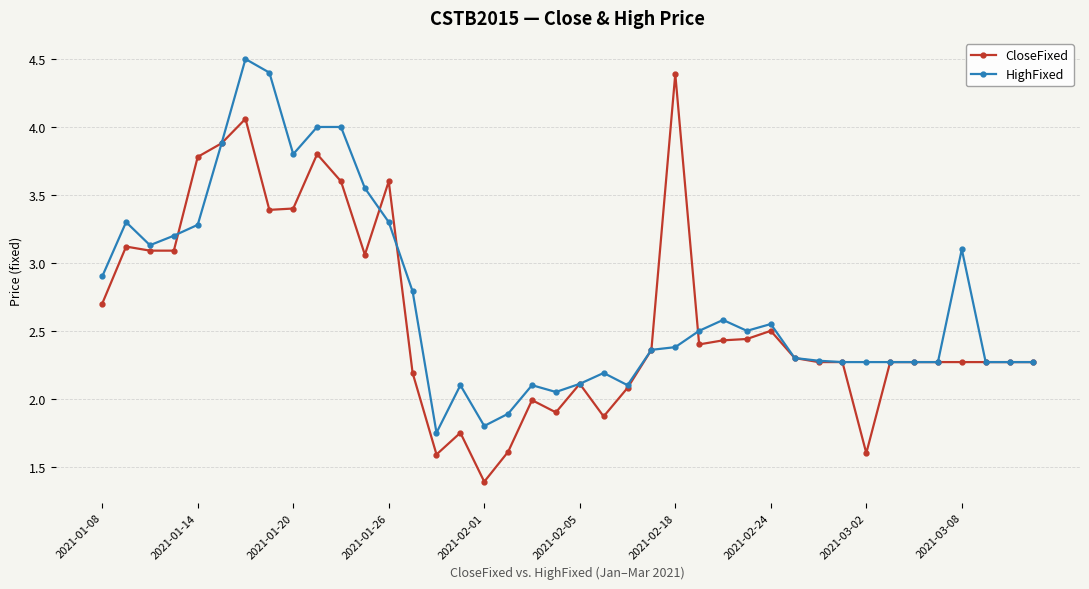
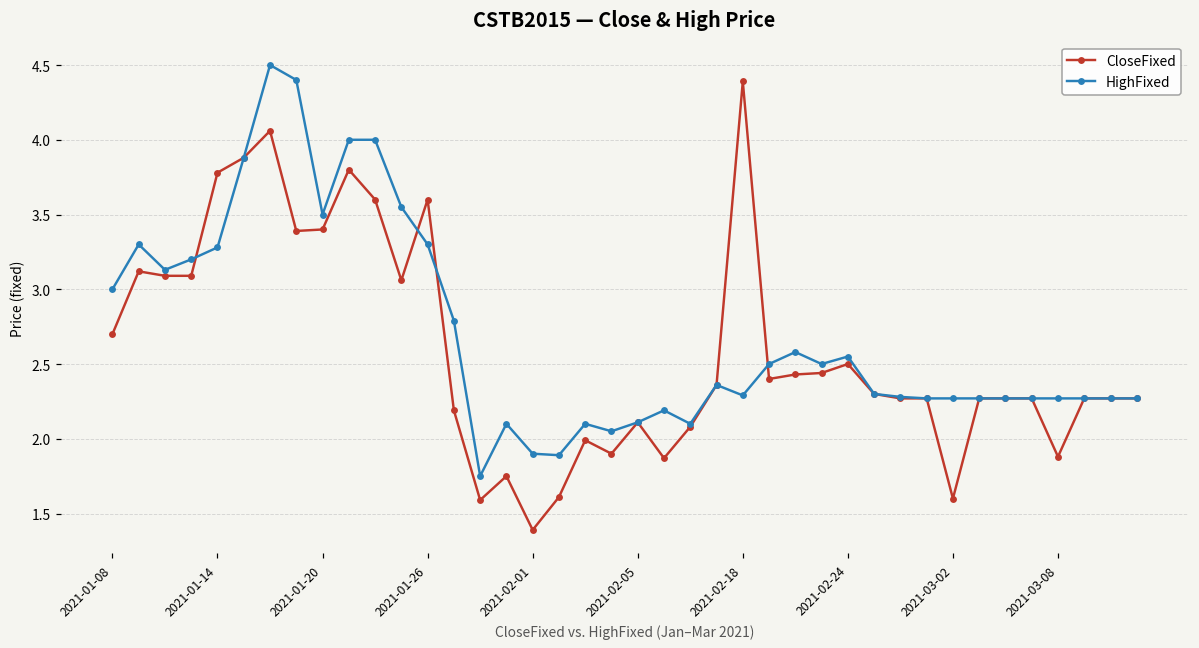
  {
    "CloseFixed": {
      "2021-01-08": 2.70,
      "2021-01-14": 3.78,
      "2021-01-20": 3.40,
      "2021-01-26": 3.60,
      "2021-02-01": 1.39,
      "2021-02-18": 4.39,
      "2021-02-24": 2.50,
      "2021-03-02": 1.60,
-     "2021-03-08": 2.27
+     "2021-03-08": 1.88
    },
    "HighFixed": {
-     "2021-01-08": 2.9,
+     "2021-01-08": 3.0,
      "2021-01-14": 3.28,
-     "2021-01-20": 3.8,
+     "2021-01-20": 3.5,
      "2021-01-26": 3.30,
-     "2021-02-01": 1.8,
-     "2021-02-18": 2.38,
+     "2021-02-01": 1.9,
+     "2021-02-18": 2.29,
      "2021-02-24": 2.55,
      "2021-03-02": 2.27,
-     "2021-03-08": 3.10
+     "2021-03-08": 2.27
    }
  }
